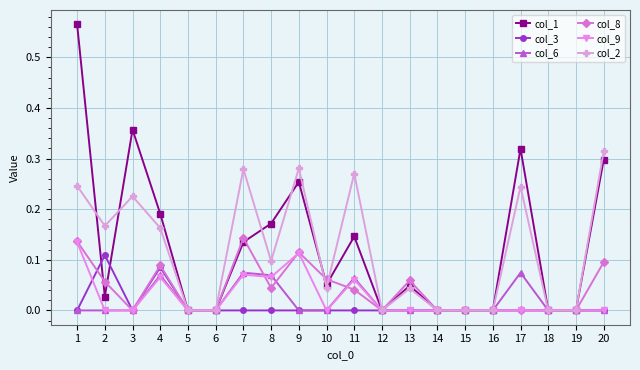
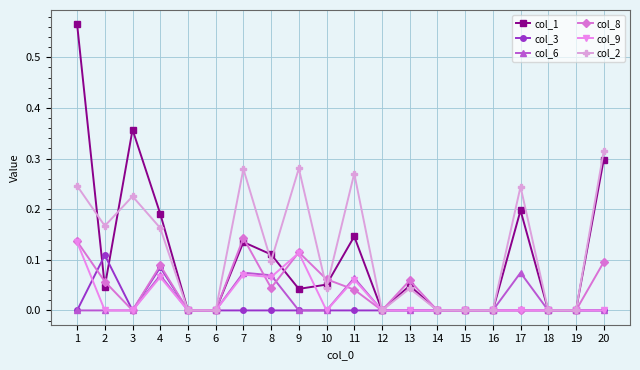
  {
    "col_1": {
      "1": 0.57,
-     "2": 0.03,
+     "2": 0.05,
      "3": 0.36,
      "4": 0.19,
      "7": 0.14,
-     "8": 0.17,
-     "9": 0.25,
+     "8": 0.11,
+     "9": 0.04,
      "10": 0.05,
      "11": 0.15,
      "13": 0.05,
-     "17": 0.32,
+     "17": 0.20,
      "20": 0.30
    }
  }
